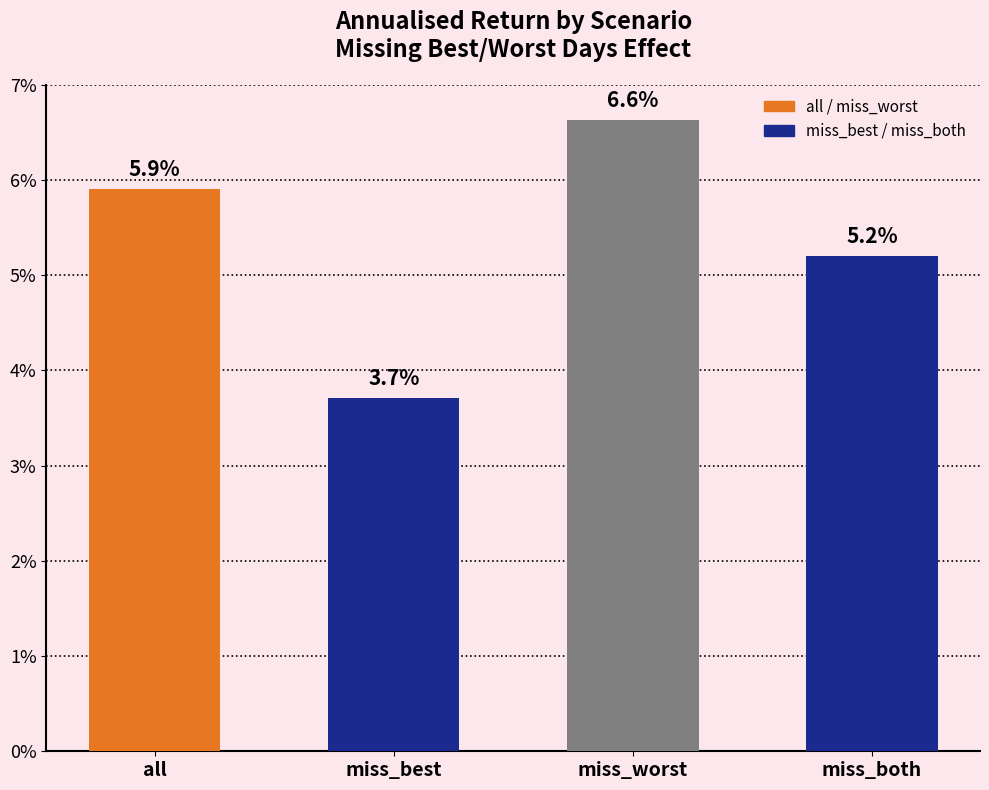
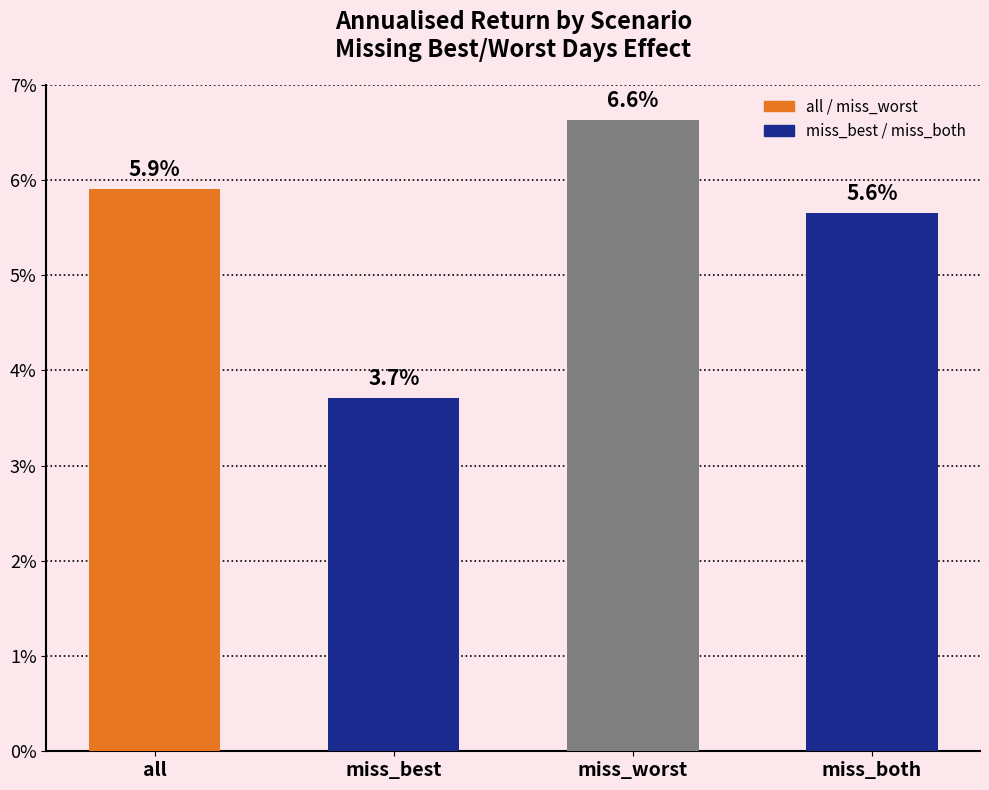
  {
    "all": "5.9%",
    "miss_best": "3.7%",
    "miss_worst": "6.6%",
-   "miss_both": "5.2%"
+   "miss_both": "5.6%"
  }
